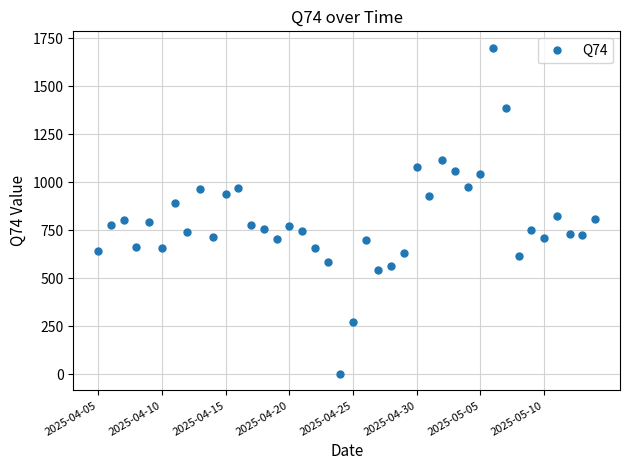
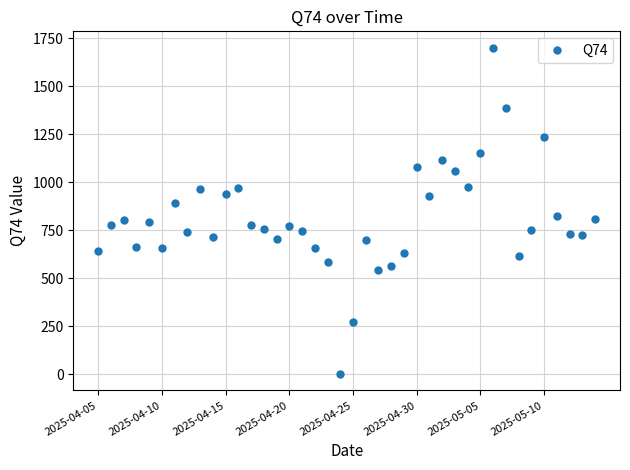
  {
    "2025-04-05": 640,
    "2025-04-10": 660,
    "2025-04-15": 940,
    "2025-04-20": 770,
    "2025-04-25": 270,
    "2025-04-30": 1080,
-   "2025-05-05": 1040,
-   "2025-05-10": 710
+   "2025-05-05": 1150,
+   "2025-05-10": 1240
  }
